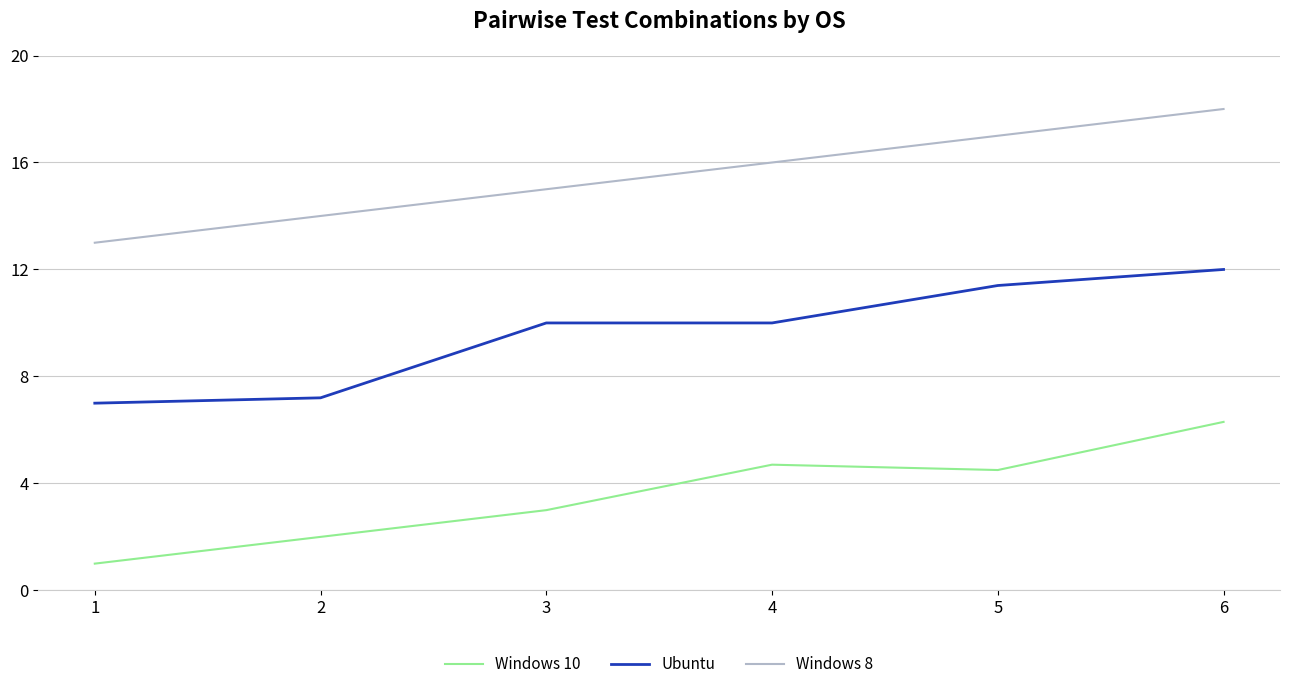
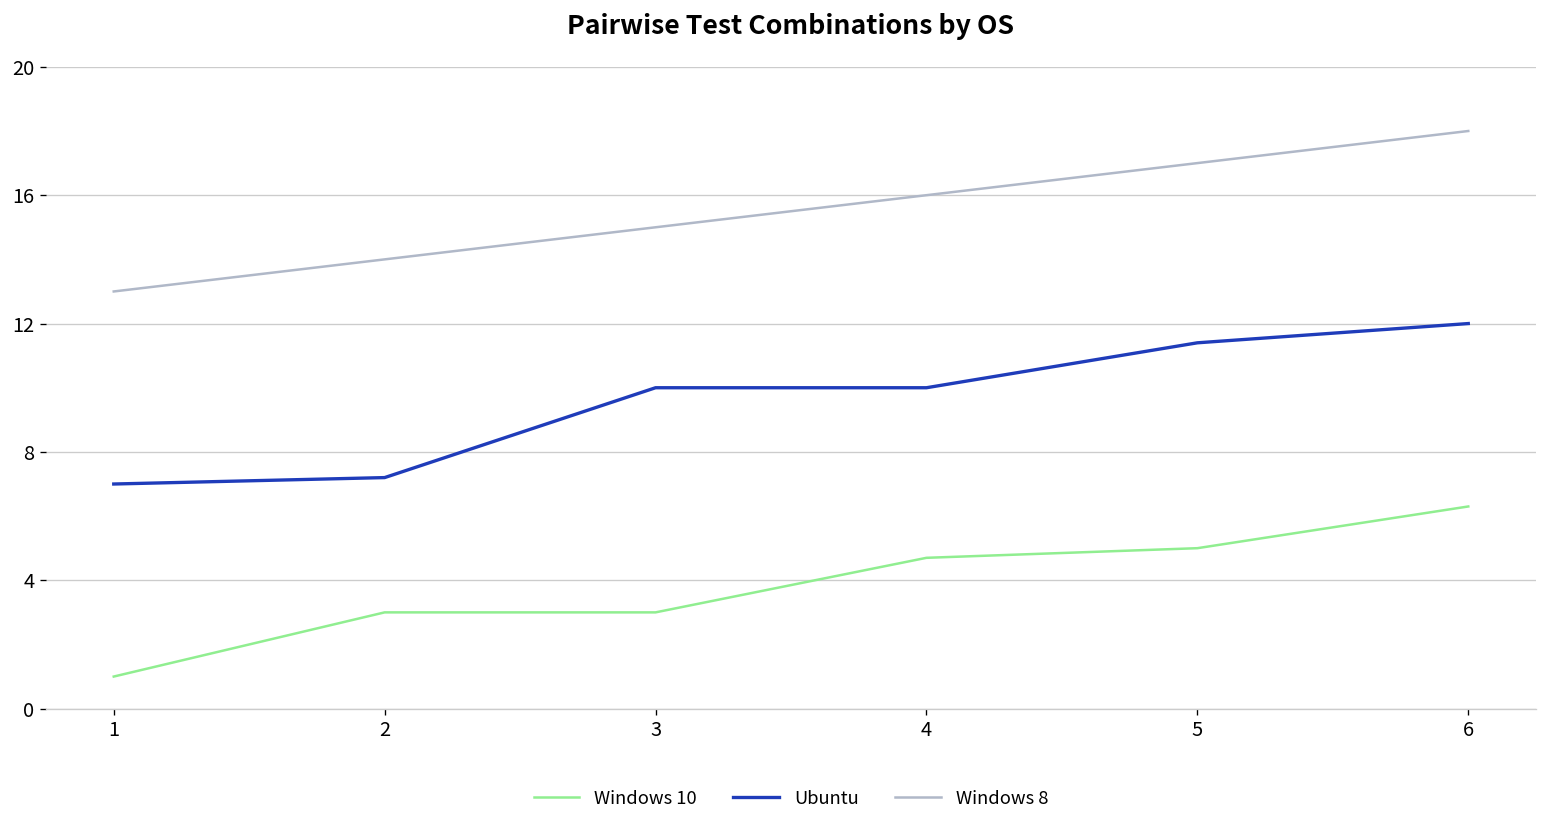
  {
    "Windows 10": {
      "1": 1.0,
-     "2": 2,
+     "2": 3,
      "3": 3.0,
      "4": 4.7,
-     "5": 4.5,
+     "5": 5.0,
      "6": 6.3
    },
    "Ubuntu": {
      "1": 7.0,
      "2": 7.2,
      "3": 10.0,
      "4": 10.0,
      "5": 11.4,
      "6": 12.0
    },
    "Windows 8": {
      "1": 13.0,
      "2": 14.0,
      "3": 15.0,
      "4": 16.0,
      "5": 17.0,
      "6": 18.0
    }
  }
